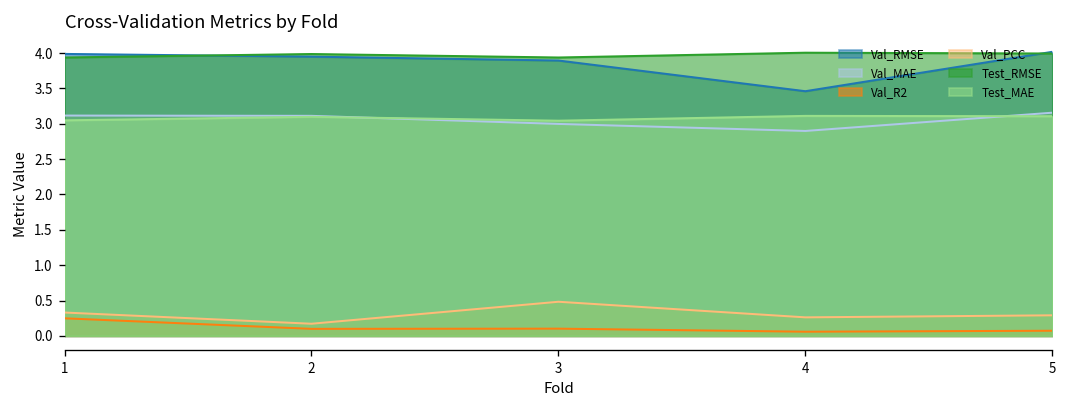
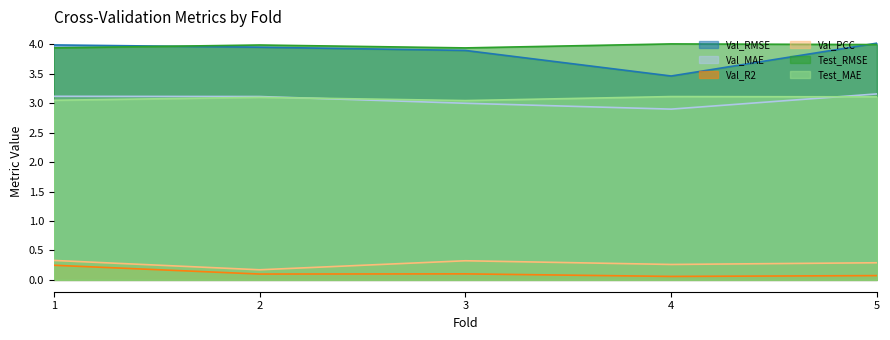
  {
    "Val_RMSE": {
      "1": 4.0,
      "4": 3.5
    },
    "Val_MAE": {
      "1": 3.1,
      "3": 3.0,
      "4": 2.9,
      "5": 3.2
    },
    "Val_R2": {
      "1": 0.2,
      "2": 0.1,
      "3": 0.1,
      "4": 0.1,
      "5": 0.1
    },
    "Val_PCC": {
      "1": 0.3,
      "2": 0.2,
-     "3": 0.5,
+     "3": 0.3,
      "4": 0.3,
      "5": 0.3
    },
    "Test_RMSE": {
      "1": 3.9,
      "4": 4.0
    },
    "Test_MAE": {
      "1": 3.0,
      "3": 3.0,
      "4": 3.1,
      "5": 3.1
    }
  }
